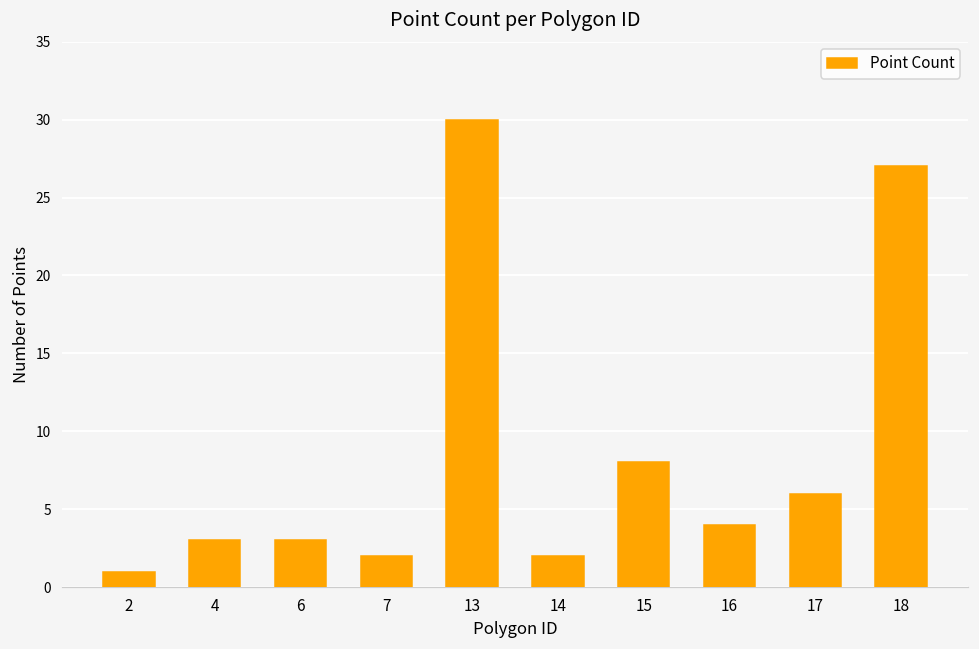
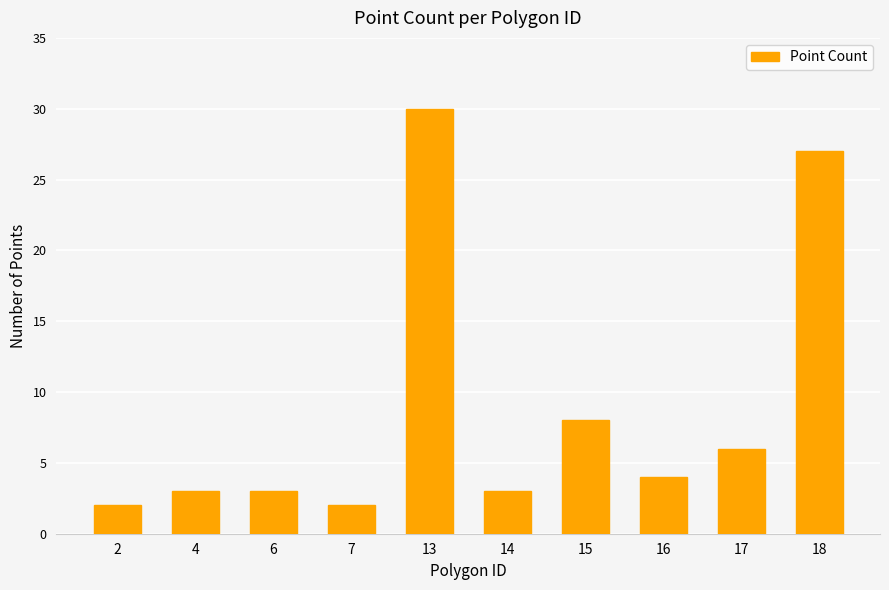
  {
-   "2": 1,
+   "2": 2,
    "4": 3,
    "6": 3,
    "7": 2,
    "13": 30,
-   "14": 2,
+   "14": 3,
    "15": 8,
    "16": 4,
    "17": 6,
    "18": 27
  }
